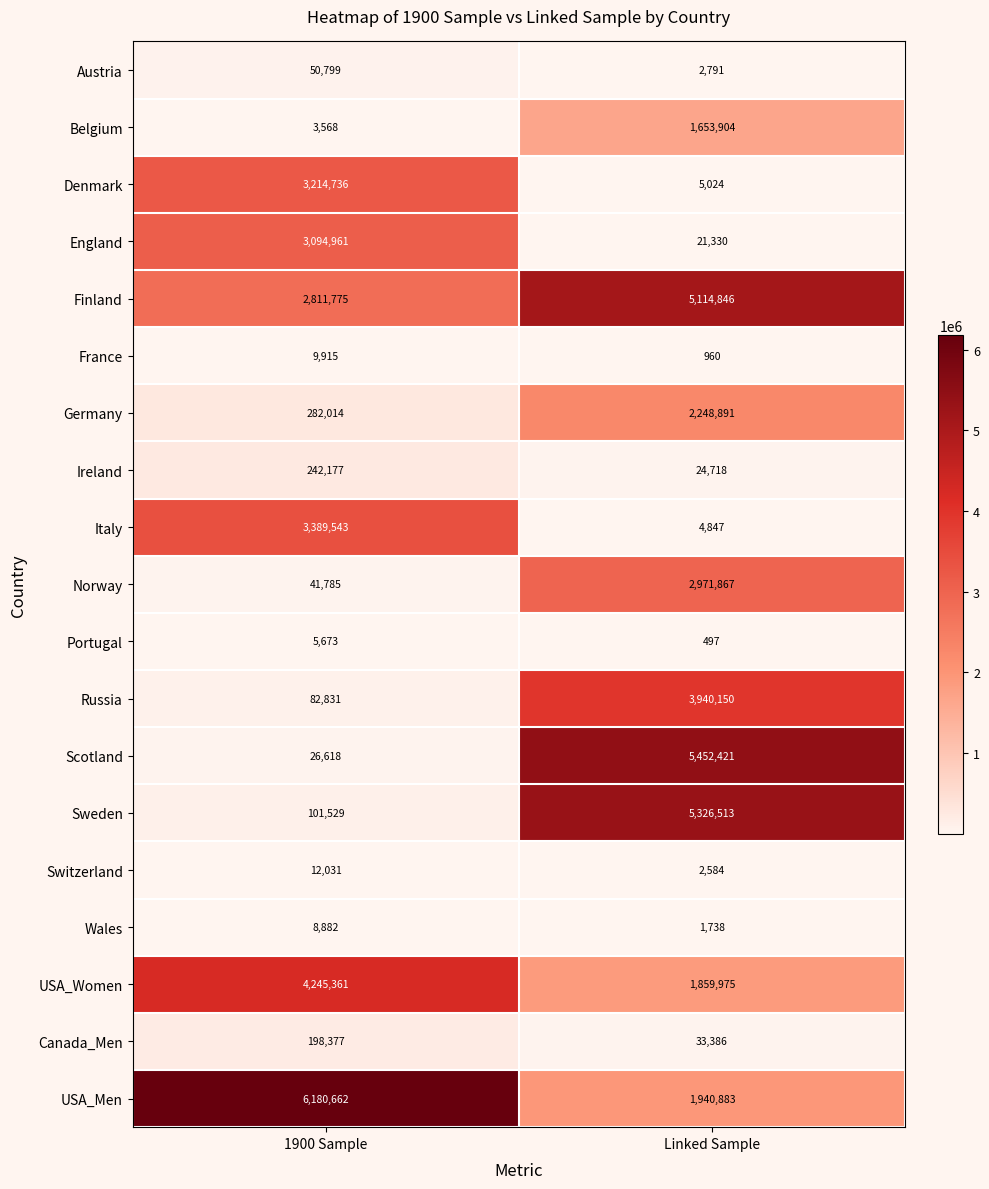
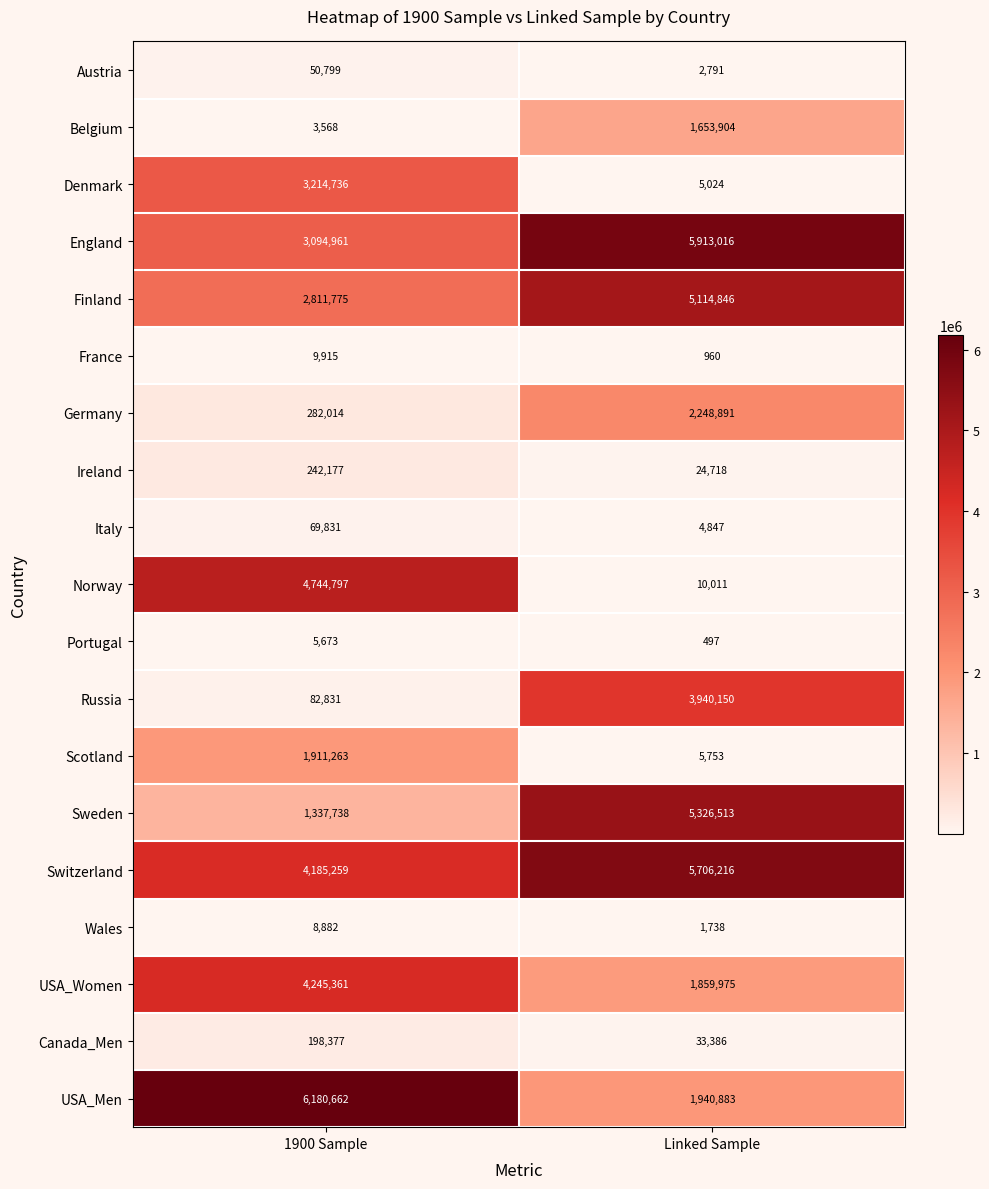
  {
    "Austria": {
      "1900 Sample": "50,799",
      "Linked Sample": "2,791"
    },
    "Belgium": {
      "1900 Sample": "3,568",
      "Linked Sample": "1,653,904"
    },
    "Denmark": {
      "1900 Sample": "3,214,736",
      "Linked Sample": "5,024"
    },
    "England": {
      "1900 Sample": "3,094,961",
-     "Linked Sample": "21,330"
+     "Linked Sample": "5,913,016"
    },
    "Finland": {
      "1900 Sample": "2,811,775",
      "Linked Sample": "5,114,846"
    },
    "France": {
      "1900 Sample": "9,915",
      "Linked Sample": "960"
    },
    "Germany": {
      "1900 Sample": "282,014",
      "Linked Sample": "2,248,891"
    },
    "Ireland": {
      "1900 Sample": "242,177",
      "Linked Sample": "24,718"
    },
    "Italy": {
-     "1900 Sample": "3,389,543",
+     "1900 Sample": "69,831",
      "Linked Sample": "4,847"
    },
    "Norway": {
-     "1900 Sample": "41,785",
-     "Linked Sample": "2,971,867"
+     "1900 Sample": "4,744,797",
+     "Linked Sample": "10,011"
    },
    "Portugal": {
      "1900 Sample": "5,673",
      "Linked Sample": "497"
    },
    "Russia": {
      "1900 Sample": "82,831",
      "Linked Sample": "3,940,150"
    },
    "Scotland": {
-     "1900 Sample": "26,618",
-     "Linked Sample": "5,452,421"
+     "1900 Sample": "1,911,263",
+     "Linked Sample": "5,753"
    },
    "Sweden": {
-     "1900 Sample": "101,529",
+     "1900 Sample": "1,337,738",
      "Linked Sample": "5,326,513"
    },
    "Switzerland": {
-     "1900 Sample": "12,031",
-     "Linked Sample": "2,584"
+     "1900 Sample": "4,185,259",
+     "Linked Sample": "5,706,216"
    },
    "Wales": {
      "1900 Sample": "8,882",
      "Linked Sample": "1,738"
    },
    "USA_Women": {
      "1900 Sample": "4,245,361",
      "Linked Sample": "1,859,975"
    },
    "Canada_Men": {
      "1900 Sample": "198,377",
      "Linked Sample": "33,386"
    },
    "USA_Men": {
      "1900 Sample": "6,180,662",
      "Linked Sample": "1,940,883"
    }
  }
